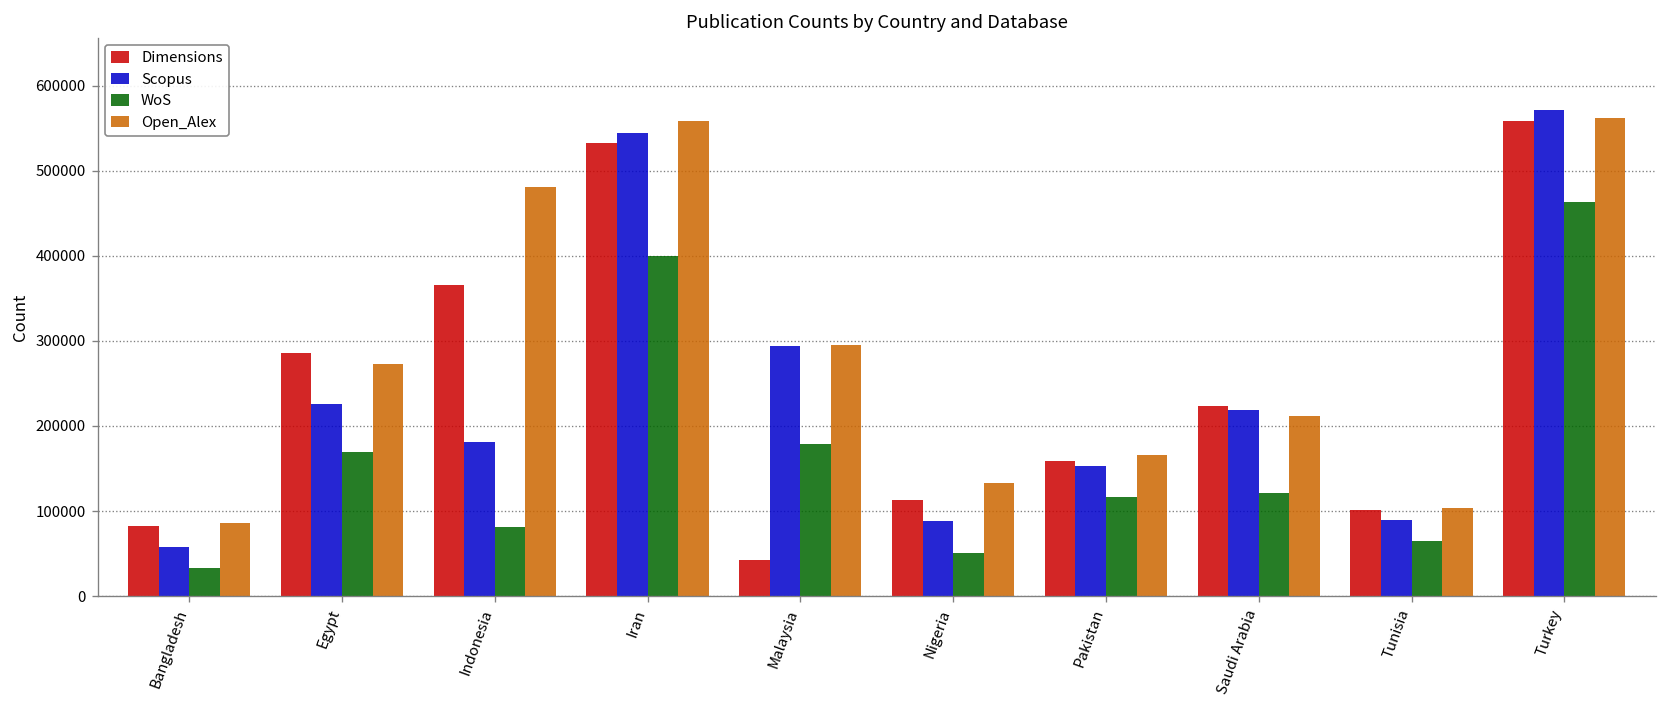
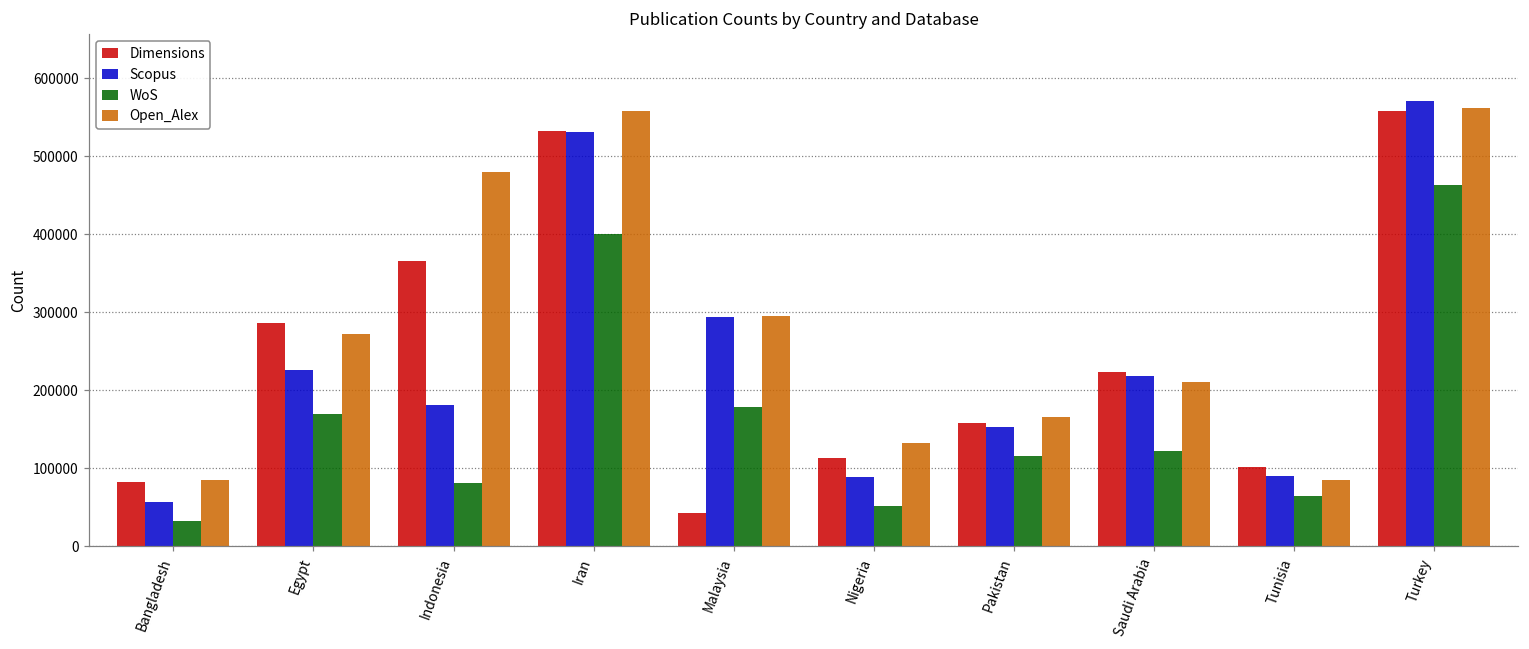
  {
    "Dimensions": {
      "Bangladesh": 80000,
      "Egypt": 290000,
      "Indonesia": 370000,
      "Iran": 530000,
      "Malaysia": 40000,
      "Nigeria": 110000,
      "Pakistan": 160000,
      "Saudi Arabia": 220000,
      "Tunisia": 100000,
      "Turkey": 560000
    },
    "Scopus": {
      "Bangladesh": 60000,
      "Egypt": 230000,
      "Indonesia": 180000,
-     "Iran": 540000,
+     "Iran": 530000,
      "Malaysia": 290000,
      "Nigeria": 90000,
      "Pakistan": 150000,
      "Saudi Arabia": 220000,
      "Tunisia": 90000,
      "Turkey": 570000
    },
    "WoS": {
      "Bangladesh": 30000,
      "Egypt": 170000,
      "Indonesia": 80000,
      "Iran": 400000,
      "Malaysia": 180000,
      "Nigeria": 50000,
      "Pakistan": 120000,
      "Saudi Arabia": 120000,
      "Tunisia": 60000,
      "Turkey": 460000
    },
    "Open_Alex": {
      "Bangladesh": 90000,
      "Egypt": 270000,
      "Indonesia": 480000,
      "Iran": 560000,
      "Malaysia": 300000,
      "Nigeria": 130000,
      "Pakistan": 170000,
      "Saudi Arabia": 210000,
-     "Tunisia": 100000,
+     "Tunisia": 80000,
      "Turkey": 560000
    }
  }
